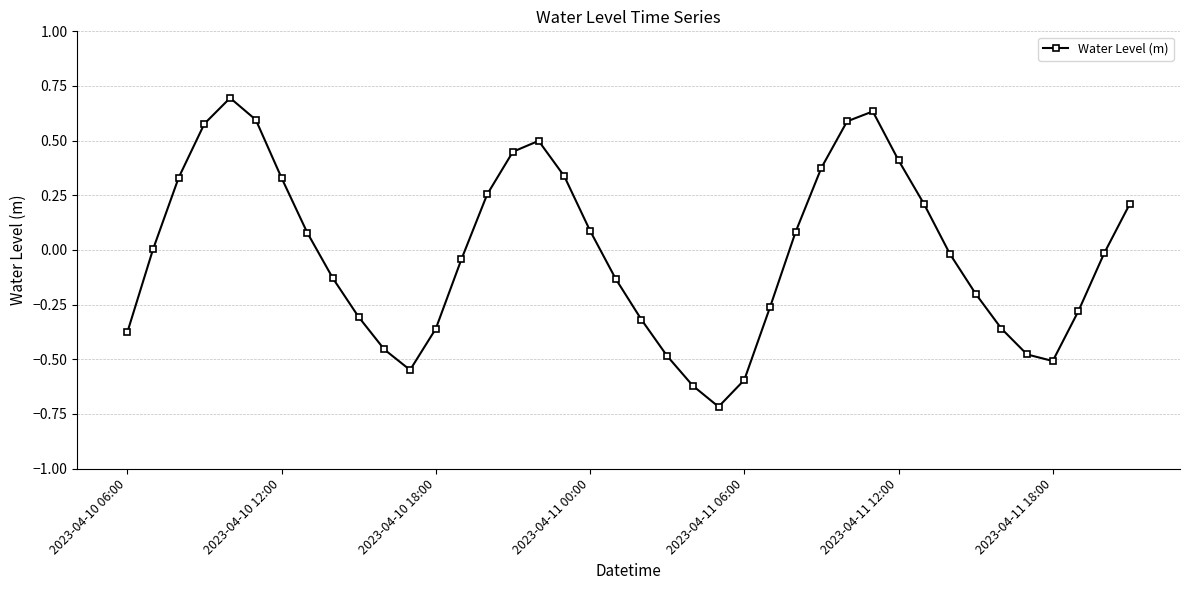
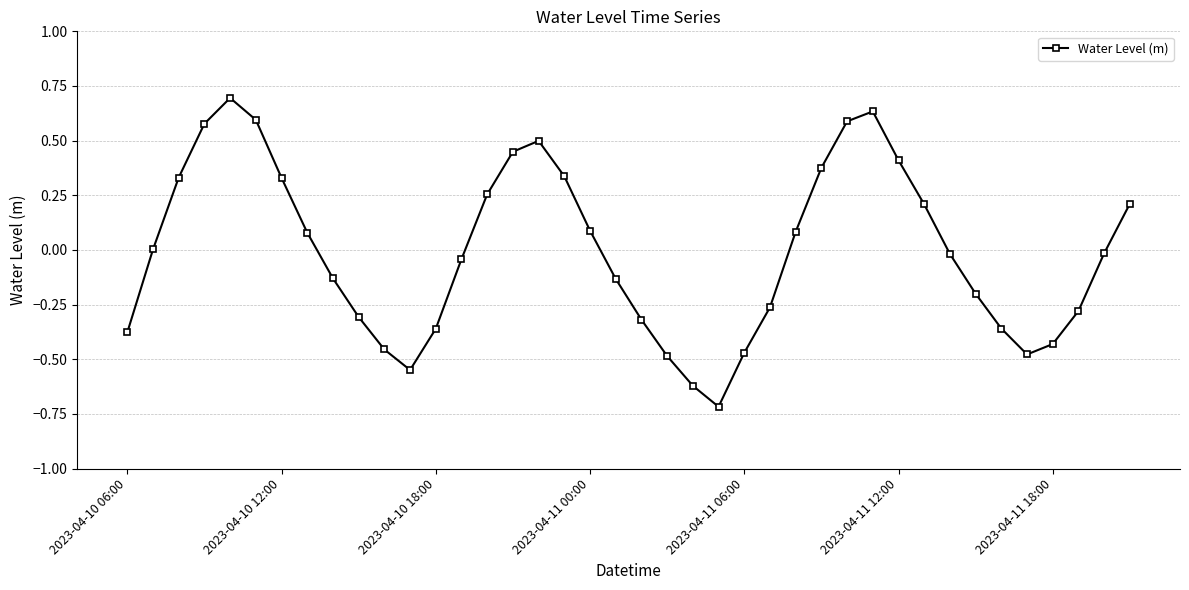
  {
    "2023-04-10 06:00": -0.38,
    "2023-04-10 12:00": 0.33,
    "2023-04-10 18:00": -0.36,
    "2023-04-11 00:00": 0.09,
-   "2023-04-11 06:00": -0.59,
+   "2023-04-11 06:00": -0.47,
    "2023-04-11 12:00": 0.41,
-   "2023-04-11 18:00": -0.51
+   "2023-04-11 18:00": -0.43
  }
